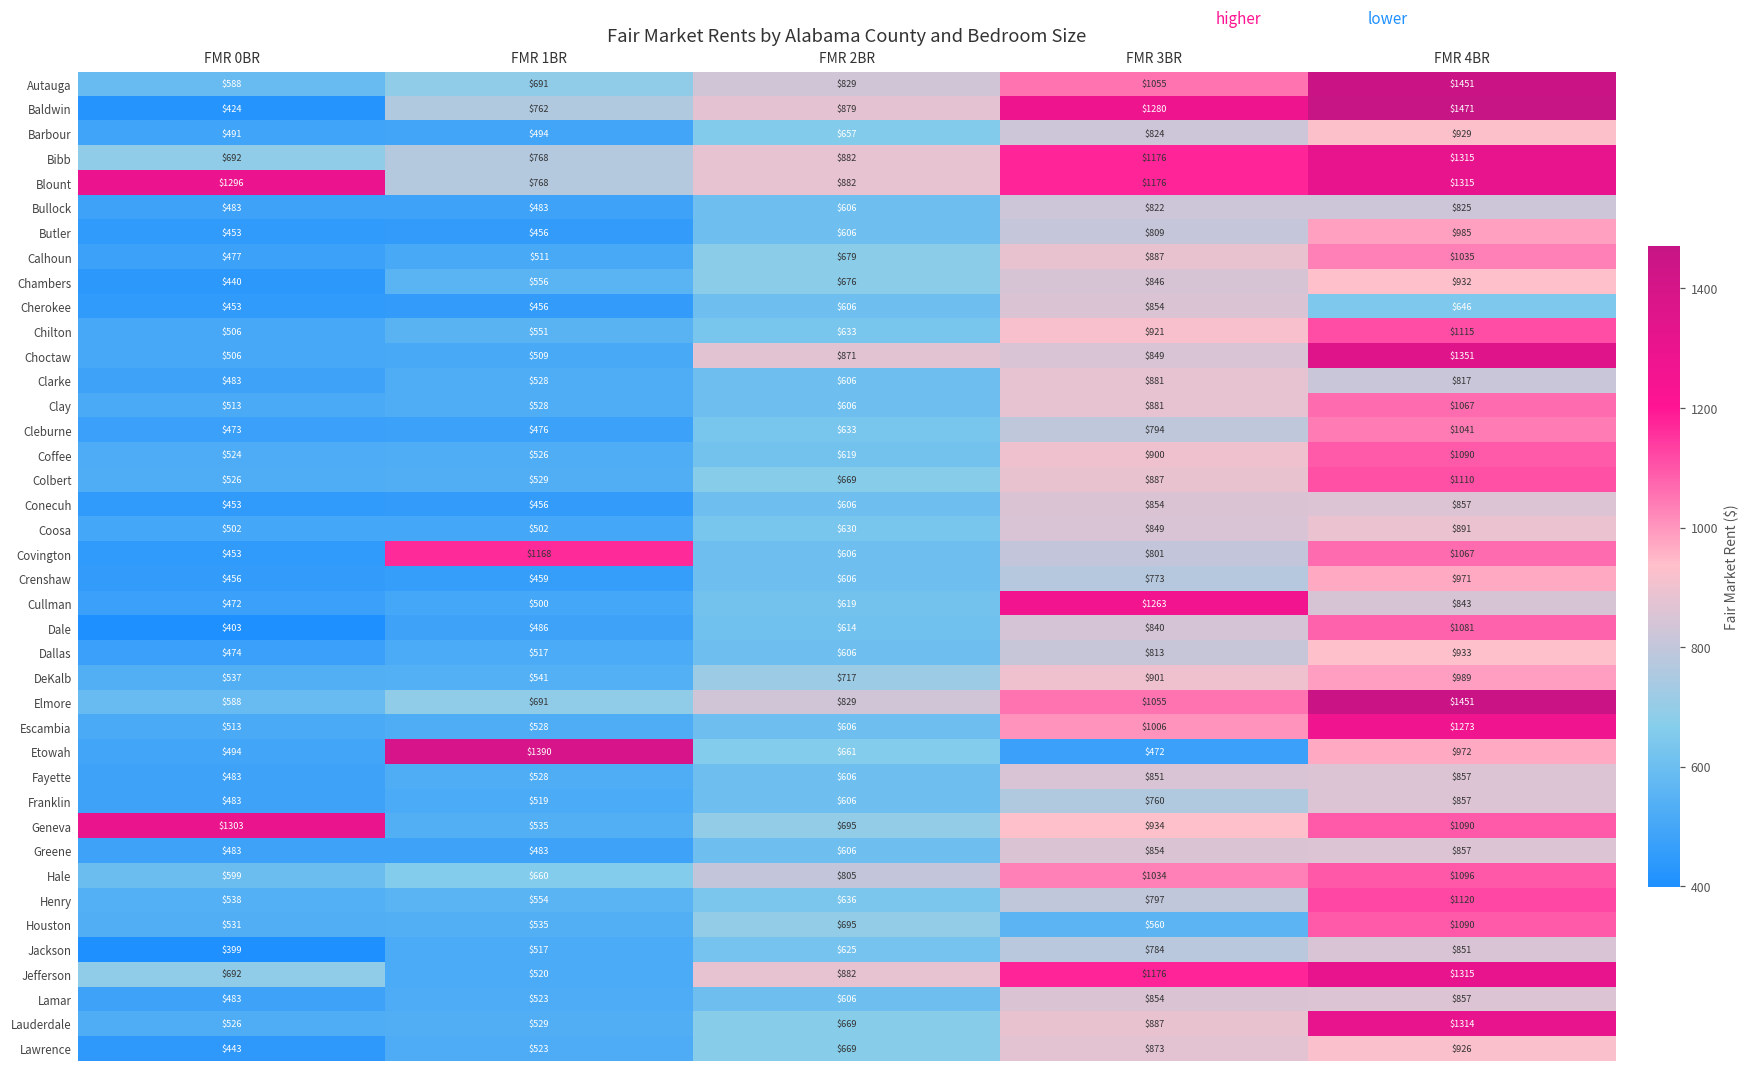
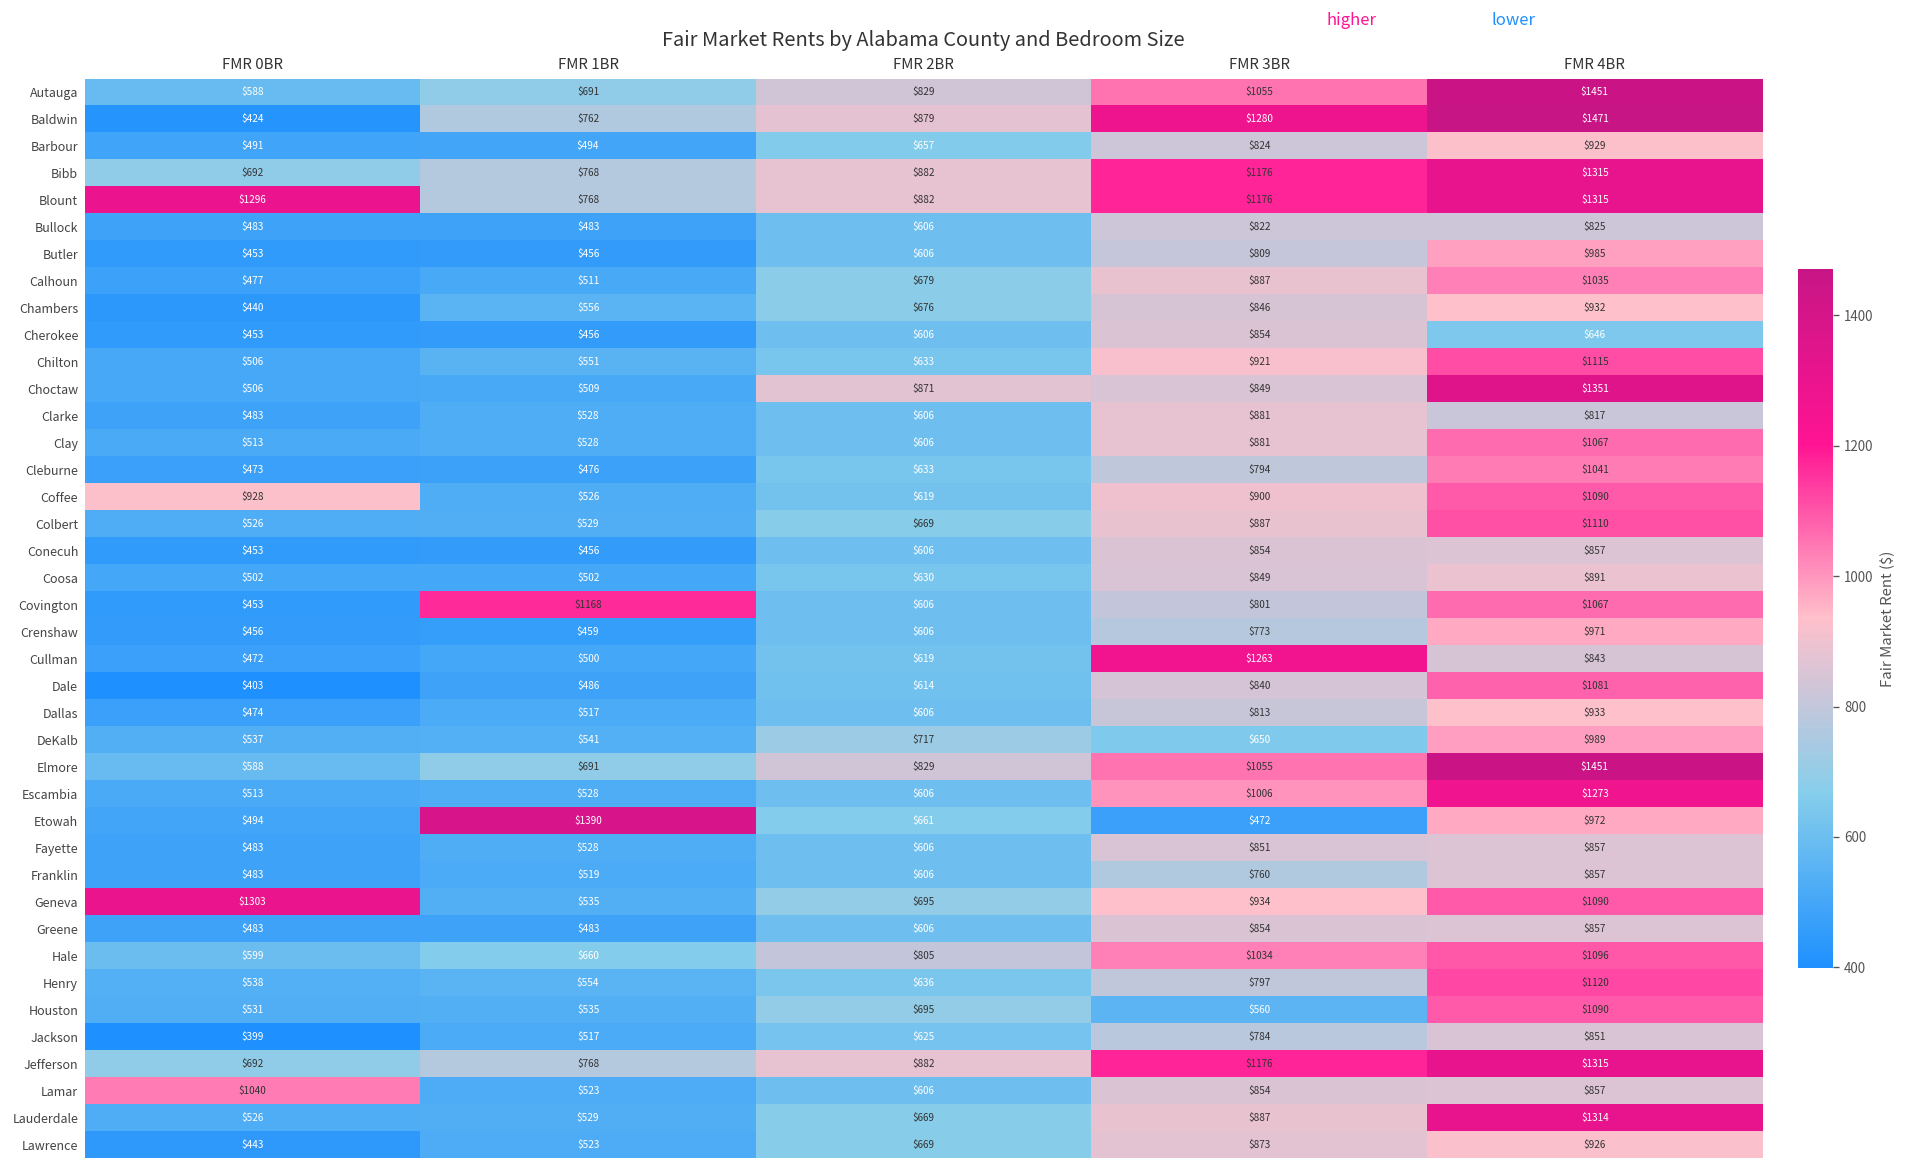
  {
    "Autauga": {
      "FMR 0BR": "$588",
      "FMR 1BR": "$691",
      "FMR 2BR": "$829",
      "FMR 3BR": "$1055",
      "FMR 4BR": "$1451"
    },
    "Baldwin": {
      "FMR 0BR": "$424",
      "FMR 1BR": "$762",
      "FMR 2BR": "$879",
      "FMR 3BR": "$1280",
      "FMR 4BR": "$1471"
    },
    "Barbour": {
      "FMR 0BR": "$491",
      "FMR 1BR": "$494",
      "FMR 2BR": "$657",
      "FMR 3BR": "$824",
      "FMR 4BR": "$929"
    },
    "Bibb": {
      "FMR 0BR": "$692",
      "FMR 1BR": "$768",
      "FMR 2BR": "$882",
      "FMR 3BR": "$1176",
      "FMR 4BR": "$1315"
    },
    "Blount": {
      "FMR 0BR": "$1296",
      "FMR 1BR": "$768",
      "FMR 2BR": "$882",
      "FMR 3BR": "$1176",
      "FMR 4BR": "$1315"
    },
    "Bullock": {
      "FMR 0BR": "$483",
      "FMR 1BR": "$483",
      "FMR 2BR": "$606",
      "FMR 3BR": "$822",
      "FMR 4BR": "$825"
    },
    "Butler": {
      "FMR 0BR": "$453",
      "FMR 1BR": "$456",
      "FMR 2BR": "$606",
      "FMR 3BR": "$809",
      "FMR 4BR": "$985"
    },
    "Calhoun": {
      "FMR 0BR": "$477",
      "FMR 1BR": "$511",
      "FMR 2BR": "$679",
      "FMR 3BR": "$887",
      "FMR 4BR": "$1035"
    },
    "Chambers": {
      "FMR 0BR": "$440",
      "FMR 1BR": "$556",
      "FMR 2BR": "$676",
      "FMR 3BR": "$846",
      "FMR 4BR": "$932"
    },
    "Cherokee": {
      "FMR 0BR": "$453",
      "FMR 1BR": "$456",
      "FMR 2BR": "$606",
      "FMR 3BR": "$854",
      "FMR 4BR": "$646"
    },
    "Chilton": {
      "FMR 0BR": "$506",
      "FMR 1BR": "$551",
      "FMR 2BR": "$633",
      "FMR 3BR": "$921",
      "FMR 4BR": "$1115"
    },
    "Choctaw": {
      "FMR 0BR": "$506",
      "FMR 1BR": "$509",
      "FMR 2BR": "$871",
      "FMR 3BR": "$849",
      "FMR 4BR": "$1351"
    },
    "Clarke": {
      "FMR 0BR": "$483",
      "FMR 1BR": "$528",
      "FMR 2BR": "$606",
      "FMR 3BR": "$881",
      "FMR 4BR": "$817"
    },
    "Clay": {
      "FMR 0BR": "$513",
      "FMR 1BR": "$528",
      "FMR 2BR": "$606",
      "FMR 3BR": "$881",
      "FMR 4BR": "$1067"
    },
    "Cleburne": {
      "FMR 0BR": "$473",
      "FMR 1BR": "$476",
      "FMR 2BR": "$633",
      "FMR 3BR": "$794",
      "FMR 4BR": "$1041"
    },
    "Coffee": {
-     "FMR 0BR": "$524",
+     "FMR 0BR": "$928",
      "FMR 1BR": "$526",
      "FMR 2BR": "$619",
      "FMR 3BR": "$900",
      "FMR 4BR": "$1090"
    },
    "Colbert": {
      "FMR 0BR": "$526",
      "FMR 1BR": "$529",
      "FMR 2BR": "$669",
      "FMR 3BR": "$887",
      "FMR 4BR": "$1110"
    },
    "Conecuh": {
      "FMR 0BR": "$453",
      "FMR 1BR": "$456",
      "FMR 2BR": "$606",
      "FMR 3BR": "$854",
      "FMR 4BR": "$857"
    },
    "Coosa": {
      "FMR 0BR": "$502",
      "FMR 1BR": "$502",
      "FMR 2BR": "$630",
      "FMR 3BR": "$849",
      "FMR 4BR": "$891"
    },
    "Covington": {
      "FMR 0BR": "$453",
      "FMR 1BR": "$1168",
      "FMR 2BR": "$606",
      "FMR 3BR": "$801",
      "FMR 4BR": "$1067"
    },
    "Crenshaw": {
      "FMR 0BR": "$456",
      "FMR 1BR": "$459",
      "FMR 2BR": "$606",
      "FMR 3BR": "$773",
      "FMR 4BR": "$971"
    },
    "Cullman": {
      "FMR 0BR": "$472",
      "FMR 1BR": "$500",
      "FMR 2BR": "$619",
      "FMR 3BR": "$1263",
      "FMR 4BR": "$843"
    },
    "Dale": {
      "FMR 0BR": "$403",
      "FMR 1BR": "$486",
      "FMR 2BR": "$614",
      "FMR 3BR": "$840",
      "FMR 4BR": "$1081"
    },
    "Dallas": {
      "FMR 0BR": "$474",
      "FMR 1BR": "$517",
      "FMR 2BR": "$606",
      "FMR 3BR": "$813",
      "FMR 4BR": "$933"
    },
    "DeKalb": {
      "FMR 0BR": "$537",
      "FMR 1BR": "$541",
      "FMR 2BR": "$717",
-     "FMR 3BR": "$901",
+     "FMR 3BR": "$650",
      "FMR 4BR": "$989"
    },
    "Elmore": {
      "FMR 0BR": "$588",
      "FMR 1BR": "$691",
      "FMR 2BR": "$829",
      "FMR 3BR": "$1055",
      "FMR 4BR": "$1451"
    },
    "Escambia": {
      "FMR 0BR": "$513",
      "FMR 1BR": "$528",
      "FMR 2BR": "$606",
      "FMR 3BR": "$1006",
      "FMR 4BR": "$1273"
    },
    "Etowah": {
      "FMR 0BR": "$494",
      "FMR 1BR": "$1390",
      "FMR 2BR": "$661",
      "FMR 3BR": "$472",
      "FMR 4BR": "$972"
    },
    "Fayette": {
      "FMR 0BR": "$483",
      "FMR 1BR": "$528",
      "FMR 2BR": "$606",
      "FMR 3BR": "$851",
      "FMR 4BR": "$857"
    },
    "Franklin": {
      "FMR 0BR": "$483",
      "FMR 1BR": "$519",
      "FMR 2BR": "$606",
      "FMR 3BR": "$760",
      "FMR 4BR": "$857"
    },
    "Geneva": {
      "FMR 0BR": "$1303",
      "FMR 1BR": "$535",
      "FMR 2BR": "$695",
      "FMR 3BR": "$934",
      "FMR 4BR": "$1090"
    },
    "Greene": {
      "FMR 0BR": "$483",
      "FMR 1BR": "$483",
      "FMR 2BR": "$606",
      "FMR 3BR": "$854",
      "FMR 4BR": "$857"
    },
    "Hale": {
      "FMR 0BR": "$599",
      "FMR 1BR": "$660",
      "FMR 2BR": "$805",
      "FMR 3BR": "$1034",
      "FMR 4BR": "$1096"
    },
    "Henry": {
      "FMR 0BR": "$538",
      "FMR 1BR": "$554",
      "FMR 2BR": "$636",
      "FMR 3BR": "$797",
      "FMR 4BR": "$1120"
    },
    "Houston": {
      "FMR 0BR": "$531",
      "FMR 1BR": "$535",
      "FMR 2BR": "$695",
      "FMR 3BR": "$560",
      "FMR 4BR": "$1090"
    },
    "Jackson": {
      "FMR 0BR": "$399",
      "FMR 1BR": "$517",
      "FMR 2BR": "$625",
      "FMR 3BR": "$784",
      "FMR 4BR": "$851"
    },
    "Jefferson": {
      "FMR 0BR": "$692",
-     "FMR 1BR": "$520",
+     "FMR 1BR": "$768",
      "FMR 2BR": "$882",
      "FMR 3BR": "$1176",
      "FMR 4BR": "$1315"
    },
    "Lamar": {
-     "FMR 0BR": "$483",
+     "FMR 0BR": "$1040",
      "FMR 1BR": "$523",
      "FMR 2BR": "$606",
      "FMR 3BR": "$854",
      "FMR 4BR": "$857"
    },
    "Lauderdale": {
      "FMR 0BR": "$526",
      "FMR 1BR": "$529",
      "FMR 2BR": "$669",
      "FMR 3BR": "$887",
      "FMR 4BR": "$1314"
    },
    "Lawrence": {
      "FMR 0BR": "$443",
      "FMR 1BR": "$523",
      "FMR 2BR": "$669",
      "FMR 3BR": "$873",
      "FMR 4BR": "$926"
    }
  }
